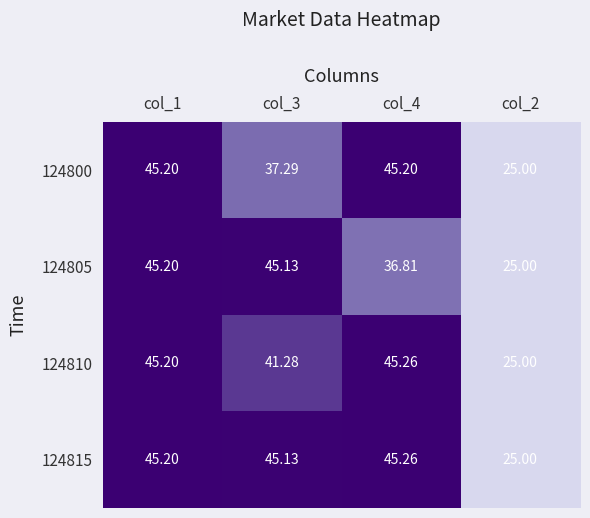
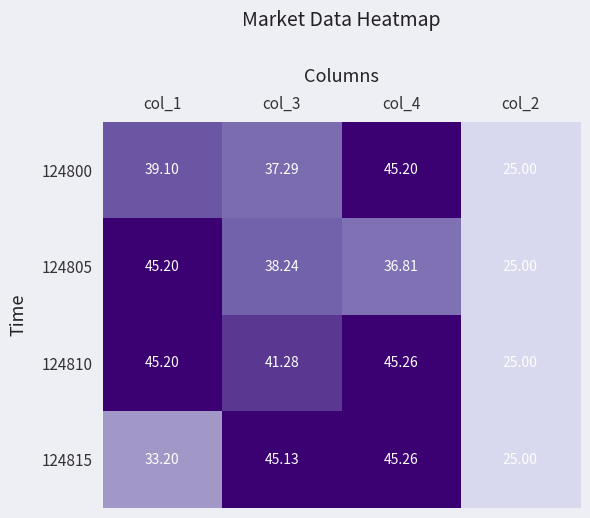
  {
    "124800": {
-     "col_1": 45.20,
+     "col_1": 39.10,
      "col_3": 37.29,
      "col_4": 45.20
    },
    "124805": {
      "col_1": 45.20,
-     "col_3": 45.13,
+     "col_3": 38.24,
      "col_4": 36.81
    },
    "124810": {
      "col_1": 45.20,
      "col_3": 41.28,
      "col_4": 45.26
    },
    "124815": {
-     "col_1": 45.20,
+     "col_1": 33.20,
      "col_3": 45.13,
      "col_4": 45.26
    }
  }
